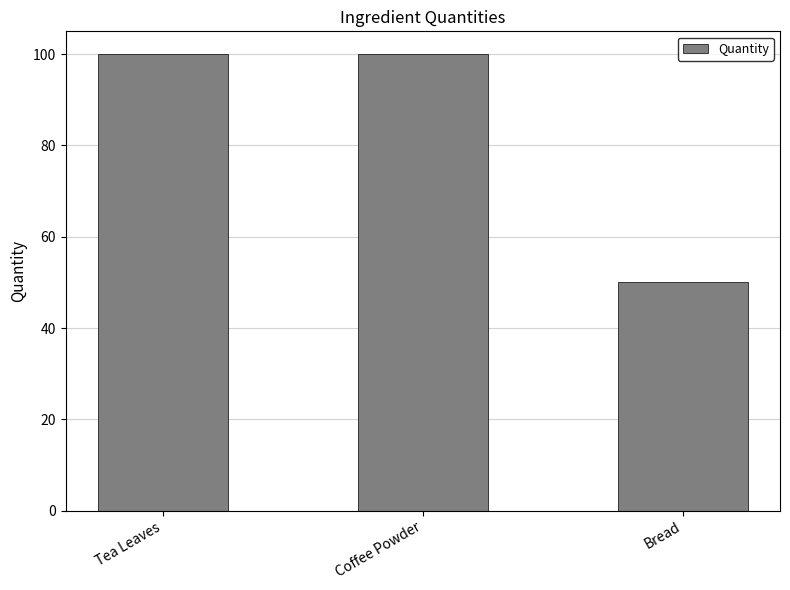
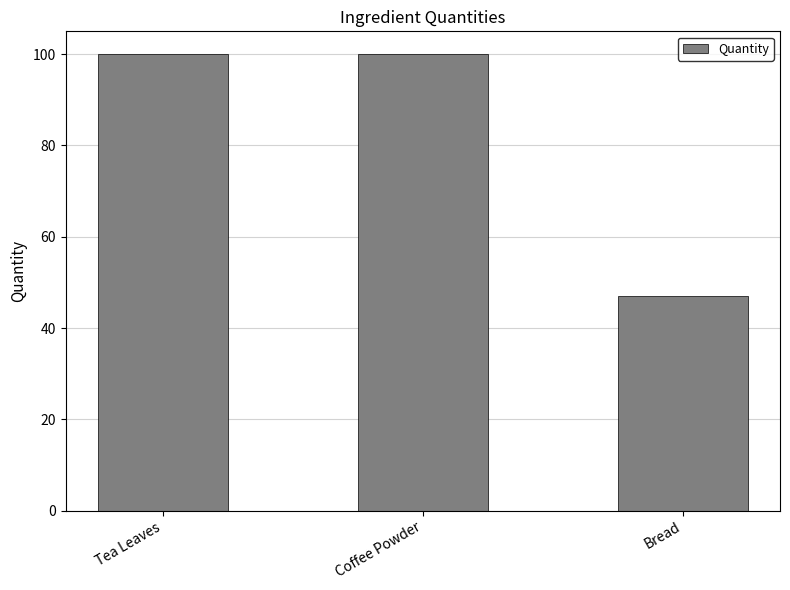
  {
    "Tea Leaves": 100,
    "Coffee Powder": 100,
-   "Bread": 50
+   "Bread": 47
  }
